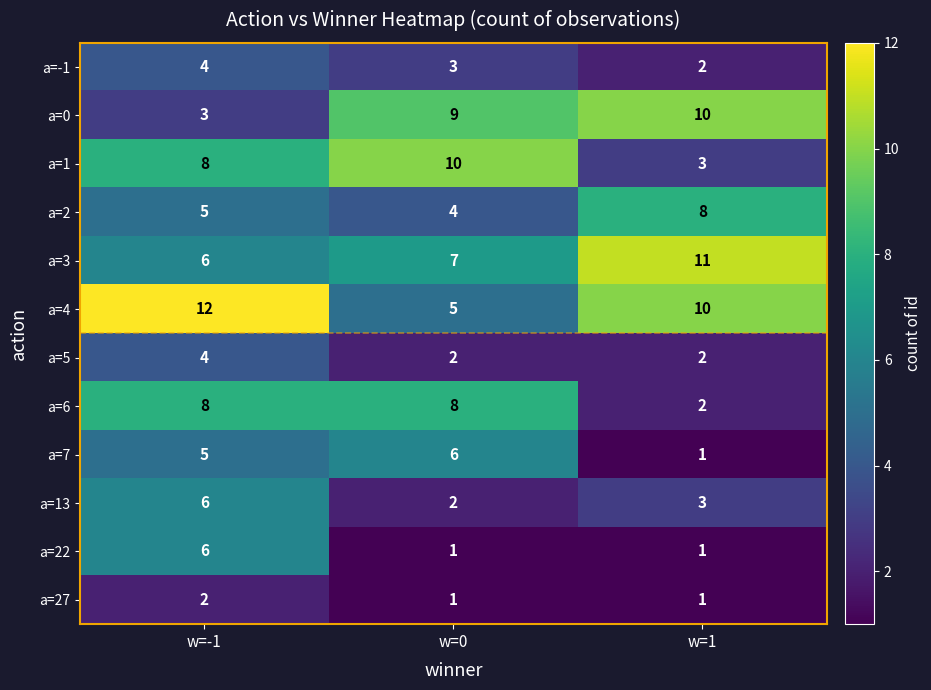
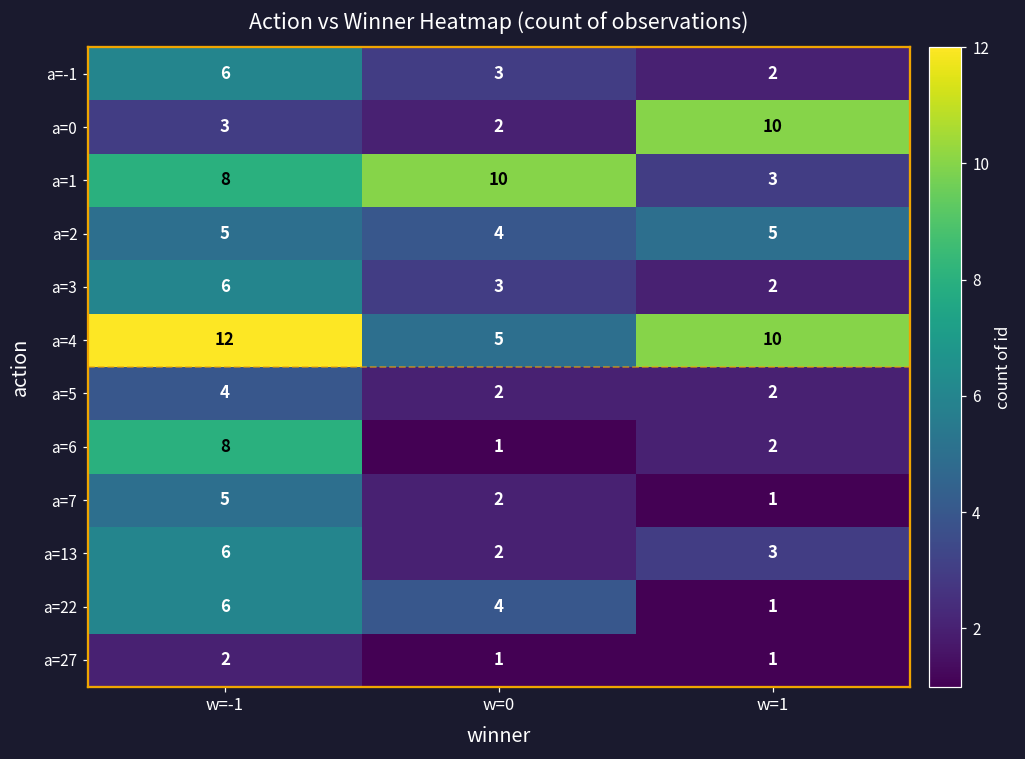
  {
    "a=-1": {
-     "w=-1": 4,
+     "w=-1": 6,
      "w=0": 3,
      "w=1": 2
    },
    "a=0": {
      "w=-1": 3,
-     "w=0": 9,
+     "w=0": 2,
      "w=1": 10
    },
    "a=1": {
      "w=-1": 8,
      "w=0": 10,
      "w=1": 3
    },
    "a=2": {
      "w=-1": 5,
      "w=0": 4,
-     "w=1": 8
+     "w=1": 5
    },
    "a=3": {
      "w=-1": 6,
-     "w=0": 7,
-     "w=1": 11
+     "w=0": 3,
+     "w=1": 2
    },
    "a=4": {
      "w=-1": 12,
      "w=0": 5,
      "w=1": 10
    },
    "a=5": {
      "w=-1": 4,
      "w=0": 2,
      "w=1": 2
    },
    "a=6": {
      "w=-1": 8,
-     "w=0": 8,
+     "w=0": 1,
      "w=1": 2
    },
    "a=7": {
      "w=-1": 5,
-     "w=0": 6,
+     "w=0": 2,
      "w=1": 1
    },
    "a=13": {
      "w=-1": 6,
      "w=0": 2,
      "w=1": 3
    },
    "a=22": {
      "w=-1": 6,
-     "w=0": 1,
+     "w=0": 4,
      "w=1": 1
    },
    "a=27": {
      "w=-1": 2,
      "w=0": 1,
      "w=1": 1
    }
  }
